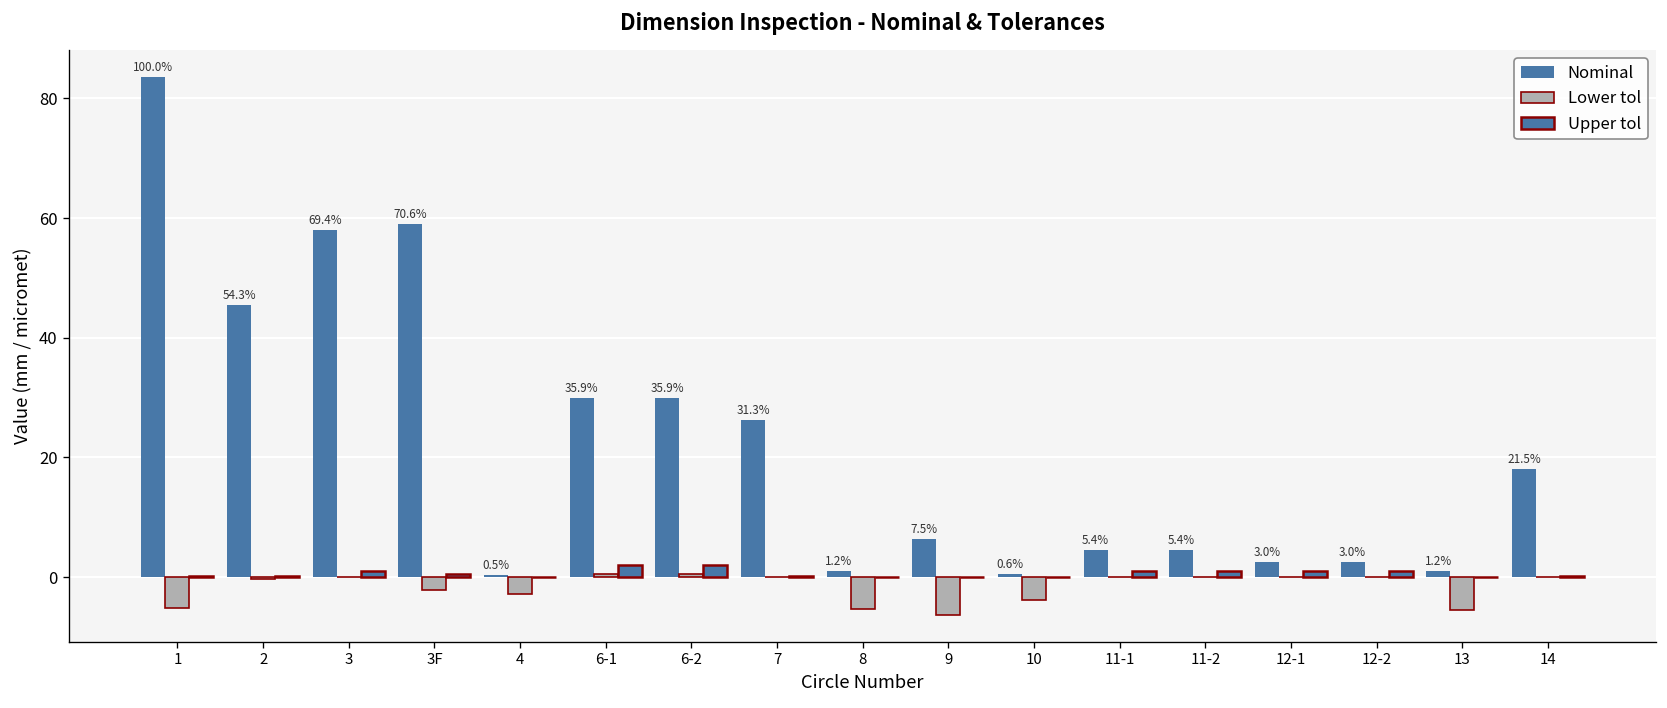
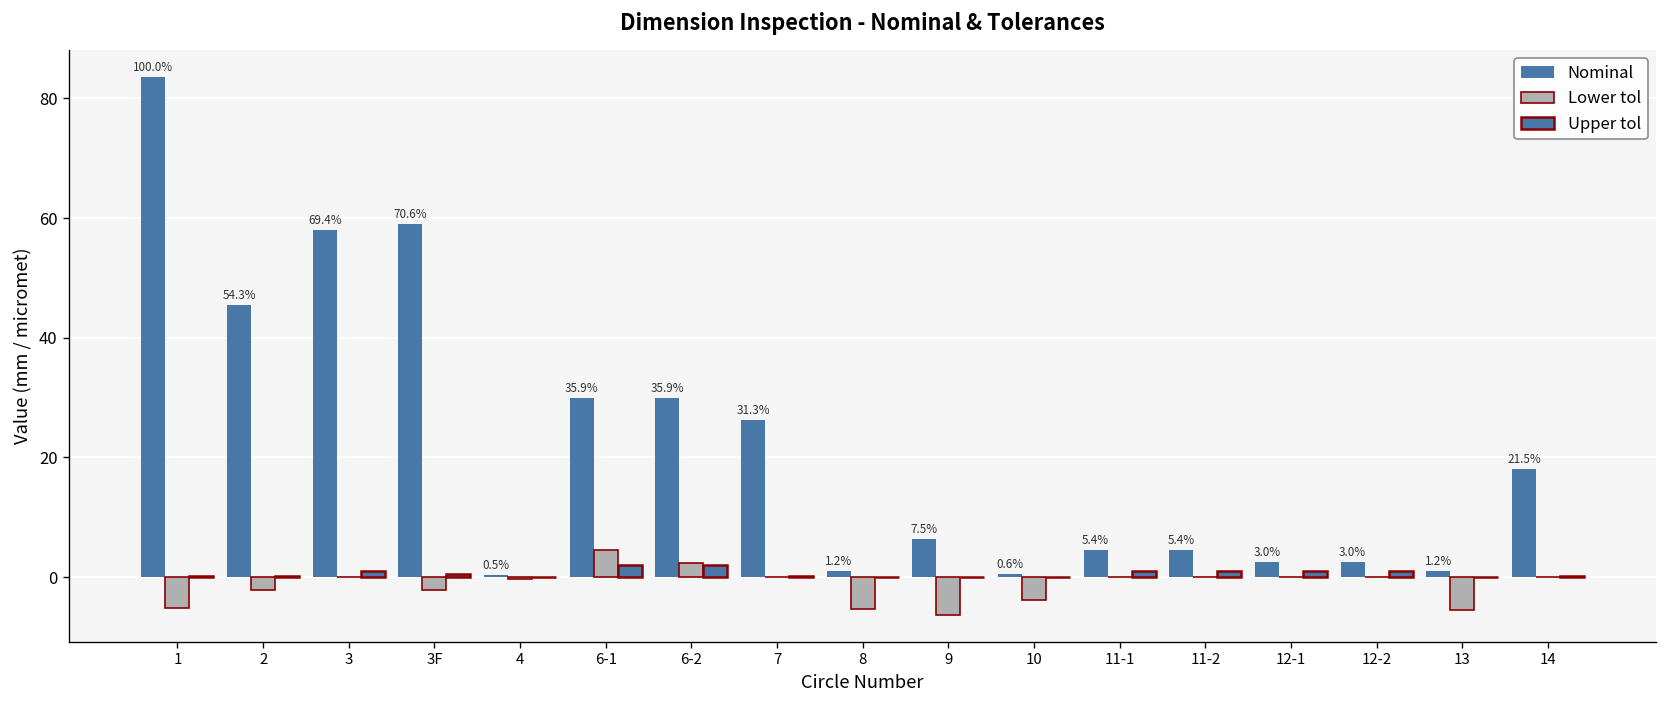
  {
    "Lower tol": {
      "1": -5,
-     "2": 0,
+     "2": -2,
      "3": 0,
      "3F": -2,
-     "4": -3,
-     "6-1": 1,
-     "6-2": 1,
+     "4": 0,
+     "6-1": 5,
+     "6-2": 2,
      "7": 0,
      "8": -5,
      "9": -6,
      "10": -4,
      "11-1": 0,
      "11-2": 0,
      "12-1": 0,
      "12-2": 0,
      "13": -6,
      "14": 0
    }
  }
